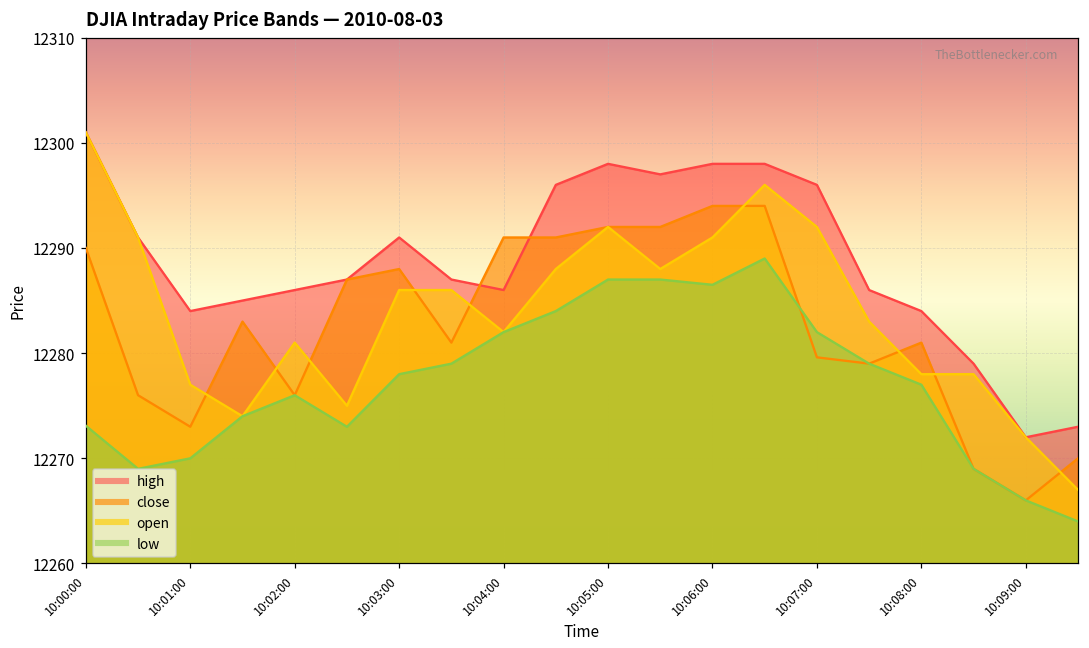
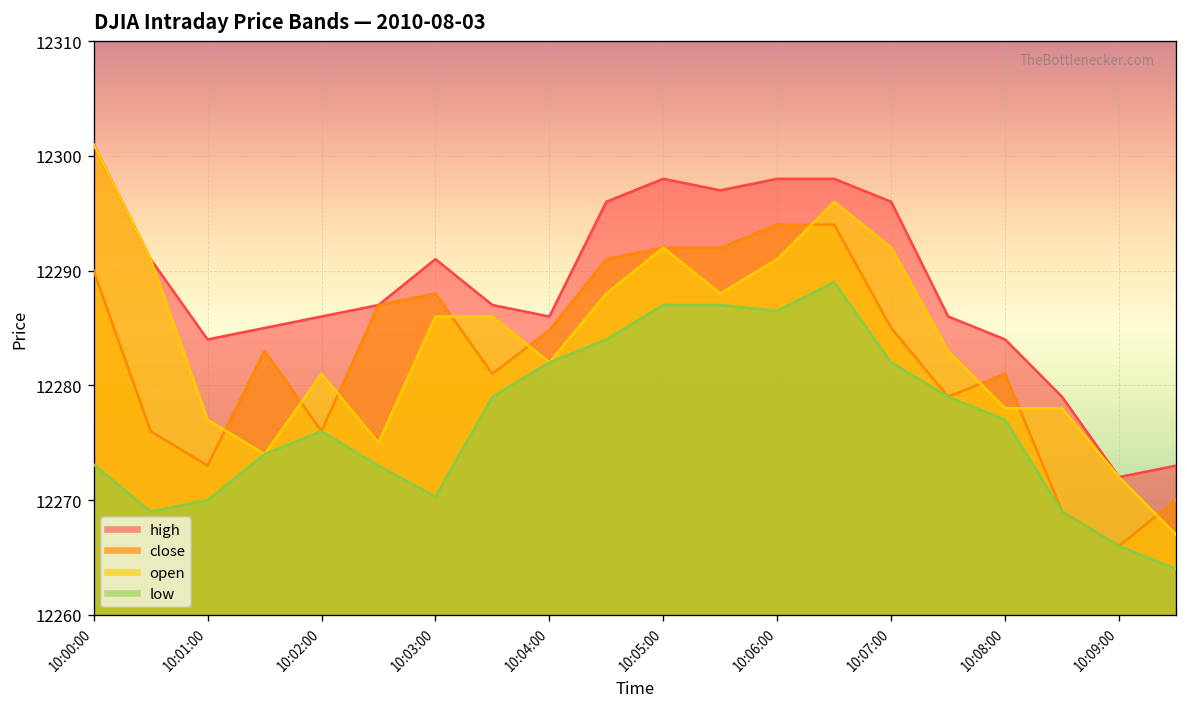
  {
    "high": {
      "10:01:00": 12284,
      "10:02:00": 12286,
      "10:03:00": 12291,
      "10:04:00": 12286,
      "10:05:00": 12298,
      "10:06:00": 12298,
      "10:07:00": 12296,
      "10:08:00": 12284
    },
    "close": {
      "10:00:00": 12290,
      "10:01:00": 12273,
      "10:03:00": 12288,
-     "10:04:00": 12291,
+     "10:04:00": 12285,
      "10:06:00": 12294,
-     "10:07:00": 12280,
+     "10:07:00": 12285,
      "10:08:00": 12281
    },
    "open": {
      "10:01:00": 12277,
      "10:02:00": 12281,
      "10:03:00": 12286,
      "10:06:00": 12291,
      "10:07:00": 12292,
      "10:08:00": 12278
    },
    "low": {
      "10:00:00": 12273,
      "10:01:00": 12270,
-     "10:03:00": 12278,
+     "10:03:00": 12270,
      "10:05:00": 12287,
      "10:06:00": 12287,
      "10:07:00": 12282,
      "10:08:00": 12277
    }
  }
